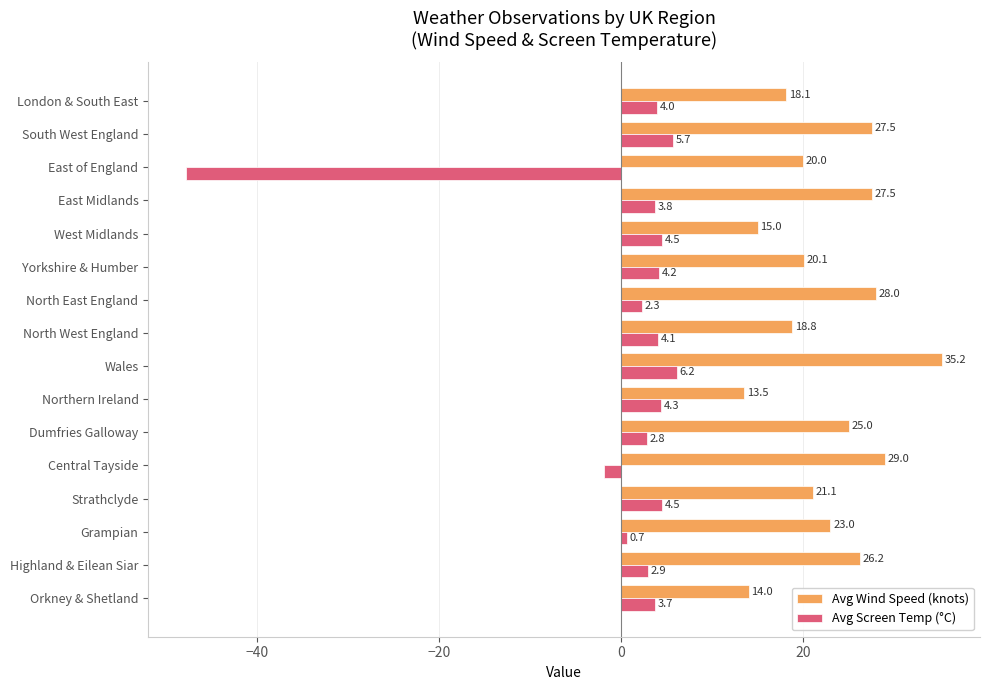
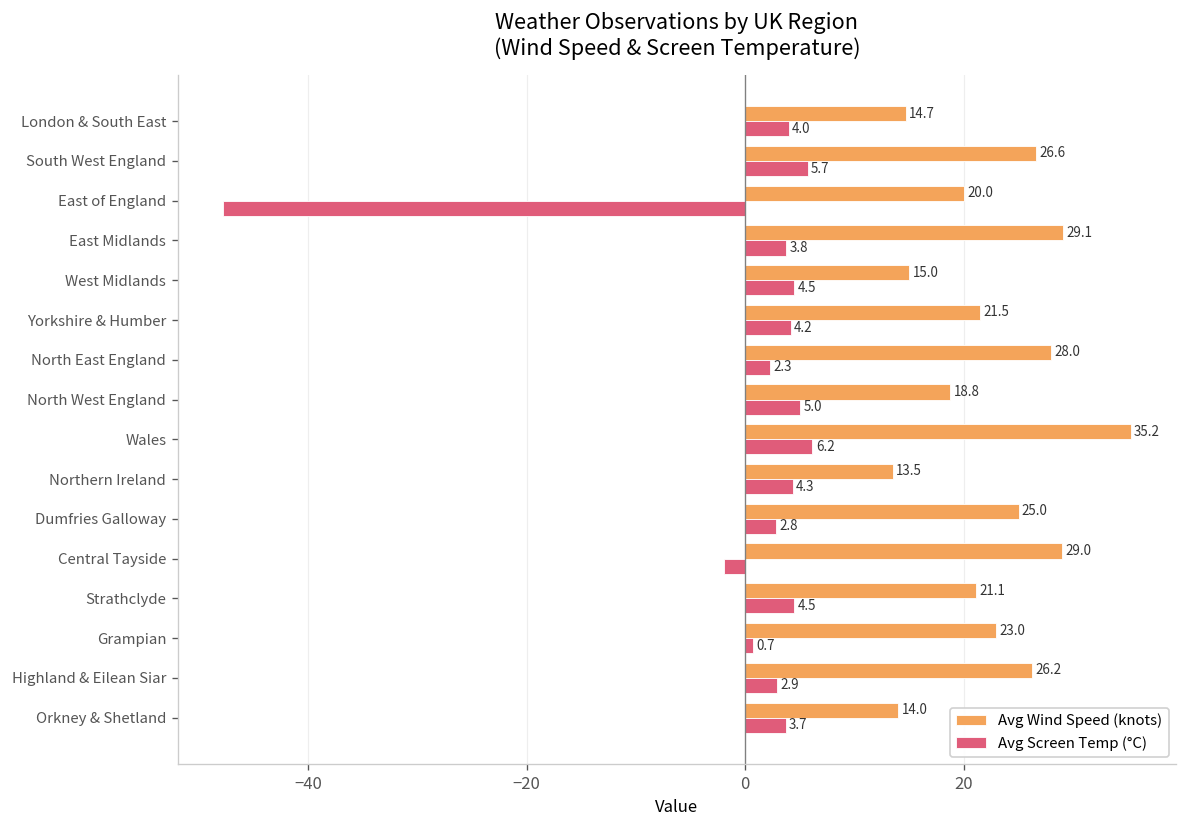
  {
    "Avg Wind Speed (knots)": {
-     "London & South East": 18.1,
-     "South West England": 27.5,
+     "London & South East": 14.7,
+     "South West England": 26.6,
      "East of England": 20.0,
-     "East Midlands": 27.5,
+     "East Midlands": 29.1,
      "West Midlands": 15.0,
-     "Yorkshire & Humber": 20.1,
+     "Yorkshire & Humber": 21.5,
      "North East England": 28.0,
      "North West England": 18.8,
      "Wales": 35.2,
      "Northern Ireland": 13.5,
      "Dumfries Galloway": 25.0,
      "Central Tayside": 29.0,
      "Strathclyde": 21.1,
      "Grampian": 23.0,
      "Highland & Eilean Siar": 26.2,
      "Orkney & Shetland": 14.0
    },
    "Avg Screen Temp (°C)": {
      "London & South East": 4.0,
      "South West England": 5.7,
      "East Midlands": 3.8,
      "West Midlands": 4.5,
      "Yorkshire & Humber": 4.2,
      "North East England": 2.3,
-     "North West England": 4.1,
+     "North West England": 5.0,
      "Wales": 6.2,
      "Northern Ireland": 4.3,
      "Dumfries Galloway": 2.8,
      "Strathclyde": 4.5,
      "Grampian": 0.7,
      "Highland & Eilean Siar": 2.9,
      "Orkney & Shetland": 3.7
    }
  }
